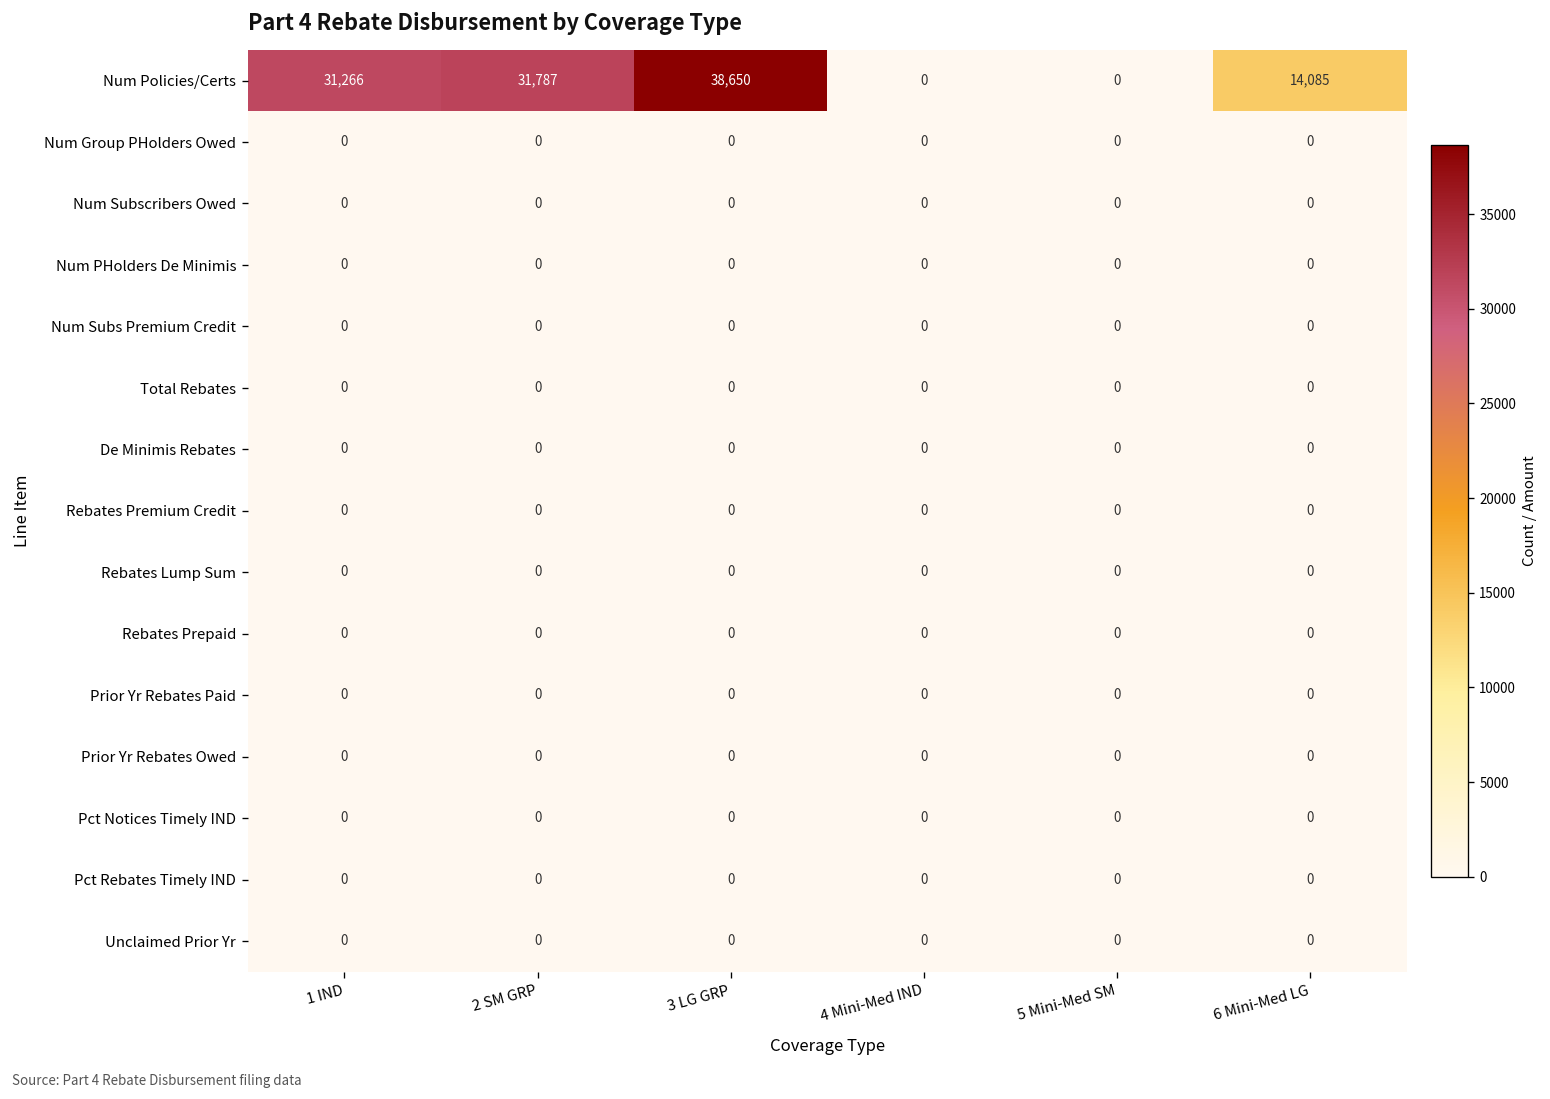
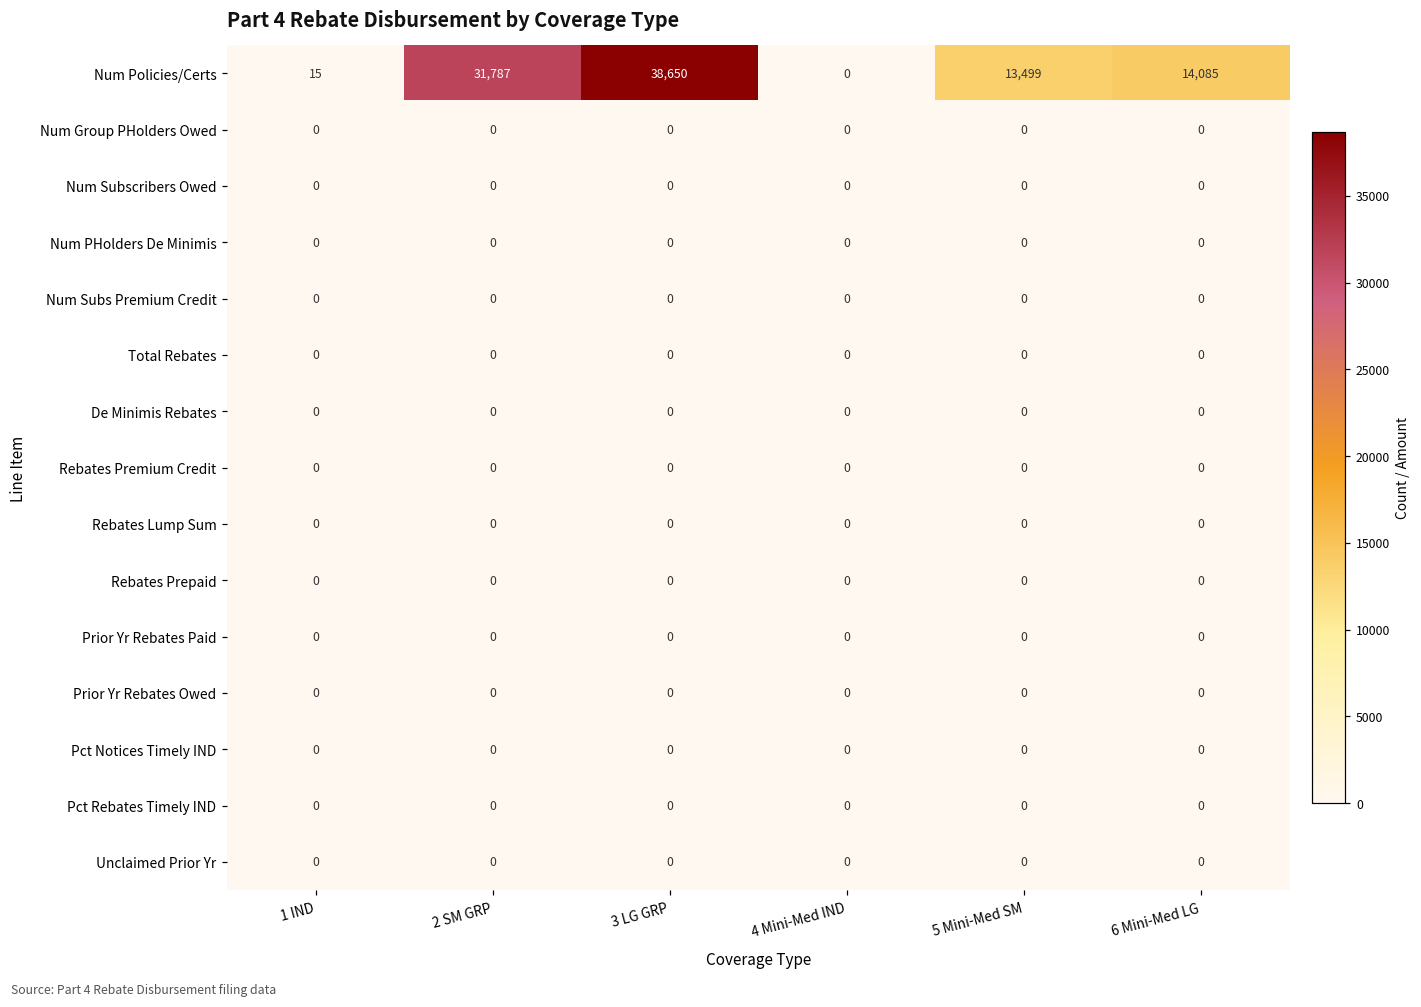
  {
    "Num Policies/Certs": {
-     "1 IND": "31,266",
+     "1 IND": "15",
      "2 SM GRP": "31,787",
      "3 LG GRP": "38,650",
      "4 Mini-Med IND": "0",
-     "5 Mini-Med SM": "0",
+     "5 Mini-Med SM": "13,499",
      "6 Mini-Med LG": "14,085"
    },
    "Num Group PHolders Owed": {
      "1 IND": "0",
      "2 SM GRP": "0",
      "3 LG GRP": "0",
      "4 Mini-Med IND": "0",
      "5 Mini-Med SM": "0",
      "6 Mini-Med LG": "0"
    },
    "Num Subscribers Owed": {
      "1 IND": "0",
      "2 SM GRP": "0",
      "3 LG GRP": "0",
      "4 Mini-Med IND": "0",
      "5 Mini-Med SM": "0",
      "6 Mini-Med LG": "0"
    },
    "Num PHolders De Minimis": {
      "1 IND": "0",
      "2 SM GRP": "0",
      "3 LG GRP": "0",
      "4 Mini-Med IND": "0",
      "5 Mini-Med SM": "0",
      "6 Mini-Med LG": "0"
    },
    "Num Subs Premium Credit": {
      "1 IND": "0",
      "2 SM GRP": "0",
      "3 LG GRP": "0",
      "4 Mini-Med IND": "0",
      "5 Mini-Med SM": "0",
      "6 Mini-Med LG": "0"
    },
    "Total Rebates": {
      "1 IND": "0",
      "2 SM GRP": "0",
      "3 LG GRP": "0",
      "4 Mini-Med IND": "0",
      "5 Mini-Med SM": "0",
      "6 Mini-Med LG": "0"
    },
    "De Minimis Rebates": {
      "1 IND": "0",
      "2 SM GRP": "0",
      "3 LG GRP": "0",
      "4 Mini-Med IND": "0",
      "5 Mini-Med SM": "0",
      "6 Mini-Med LG": "0"
    },
    "Rebates Premium Credit": {
      "1 IND": "0",
      "2 SM GRP": "0",
      "3 LG GRP": "0",
      "4 Mini-Med IND": "0",
      "5 Mini-Med SM": "0",
      "6 Mini-Med LG": "0"
    },
    "Rebates Lump Sum": {
      "1 IND": "0",
      "2 SM GRP": "0",
      "3 LG GRP": "0",
      "4 Mini-Med IND": "0",
      "5 Mini-Med SM": "0",
      "6 Mini-Med LG": "0"
    },
    "Rebates Prepaid": {
      "1 IND": "0",
      "2 SM GRP": "0",
      "3 LG GRP": "0",
      "4 Mini-Med IND": "0",
      "5 Mini-Med SM": "0",
      "6 Mini-Med LG": "0"
    },
    "Prior Yr Rebates Paid": {
      "1 IND": "0",
      "2 SM GRP": "0",
      "3 LG GRP": "0",
      "4 Mini-Med IND": "0",
      "5 Mini-Med SM": "0",
      "6 Mini-Med LG": "0"
    },
    "Prior Yr Rebates Owed": {
      "1 IND": "0",
      "2 SM GRP": "0",
      "3 LG GRP": "0",
      "4 Mini-Med IND": "0",
      "5 Mini-Med SM": "0",
      "6 Mini-Med LG": "0"
    },
    "Pct Notices Timely IND": {
      "1 IND": "0",
      "2 SM GRP": "0",
      "3 LG GRP": "0",
      "4 Mini-Med IND": "0",
      "5 Mini-Med SM": "0",
      "6 Mini-Med LG": "0"
    },
    "Pct Rebates Timely IND": {
      "1 IND": "0",
      "2 SM GRP": "0",
      "3 LG GRP": "0",
      "4 Mini-Med IND": "0",
      "5 Mini-Med SM": "0",
      "6 Mini-Med LG": "0"
    },
    "Unclaimed Prior Yr": {
      "1 IND": "0",
      "2 SM GRP": "0",
      "3 LG GRP": "0",
      "4 Mini-Med IND": "0",
      "5 Mini-Med SM": "0",
      "6 Mini-Med LG": "0"
    }
  }
